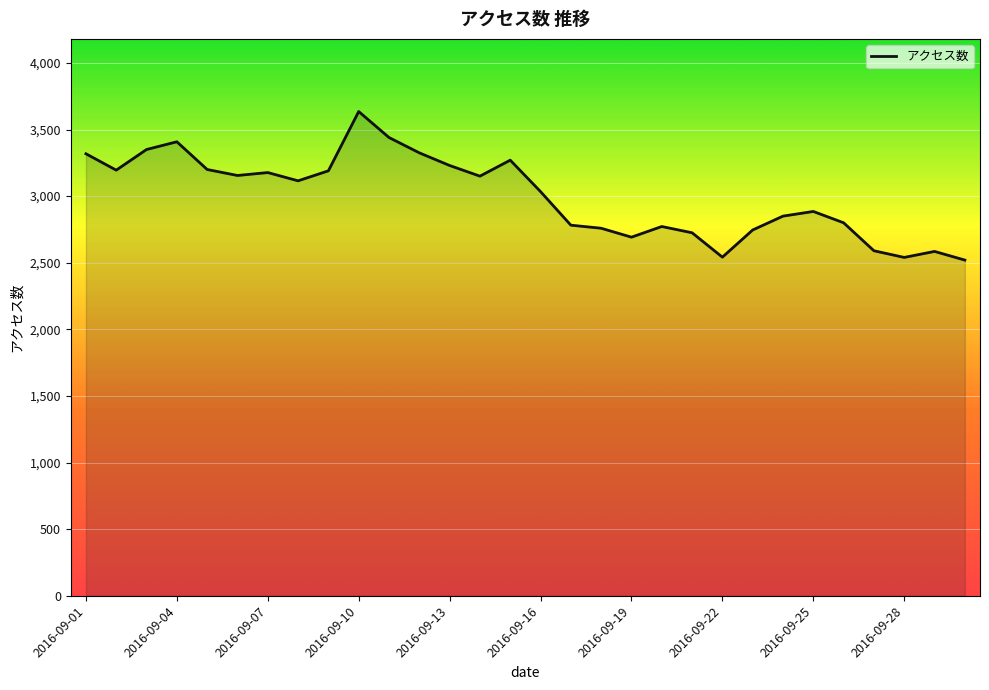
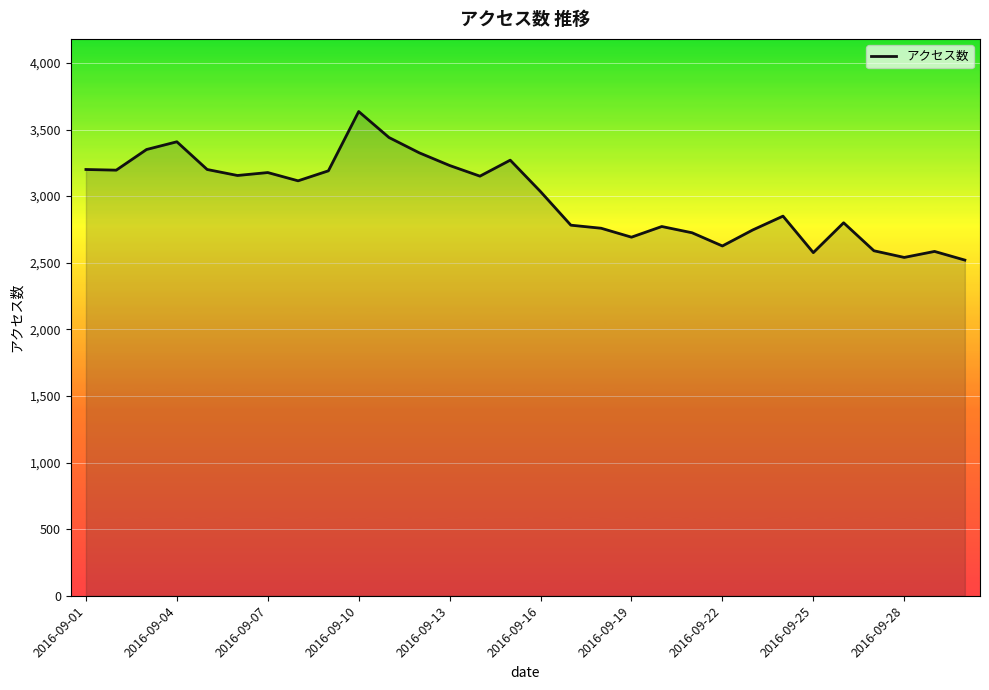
  {
-   "2016-09-01": "3,320",
+   "2016-09-01": "3,200",
    "2016-09-04": "3,410",
    "2016-09-07": "3,180",
    "2016-09-10": "3,640",
    "2016-09-13": "3,230",
    "2016-09-16": "3,030",
    "2016-09-19": "2,690",
-   "2016-09-22": "2,540",
-   "2016-09-25": "2,890",
+   "2016-09-22": "2,630",
+   "2016-09-25": "2,580",
    "2016-09-28": "2,540"
  }
